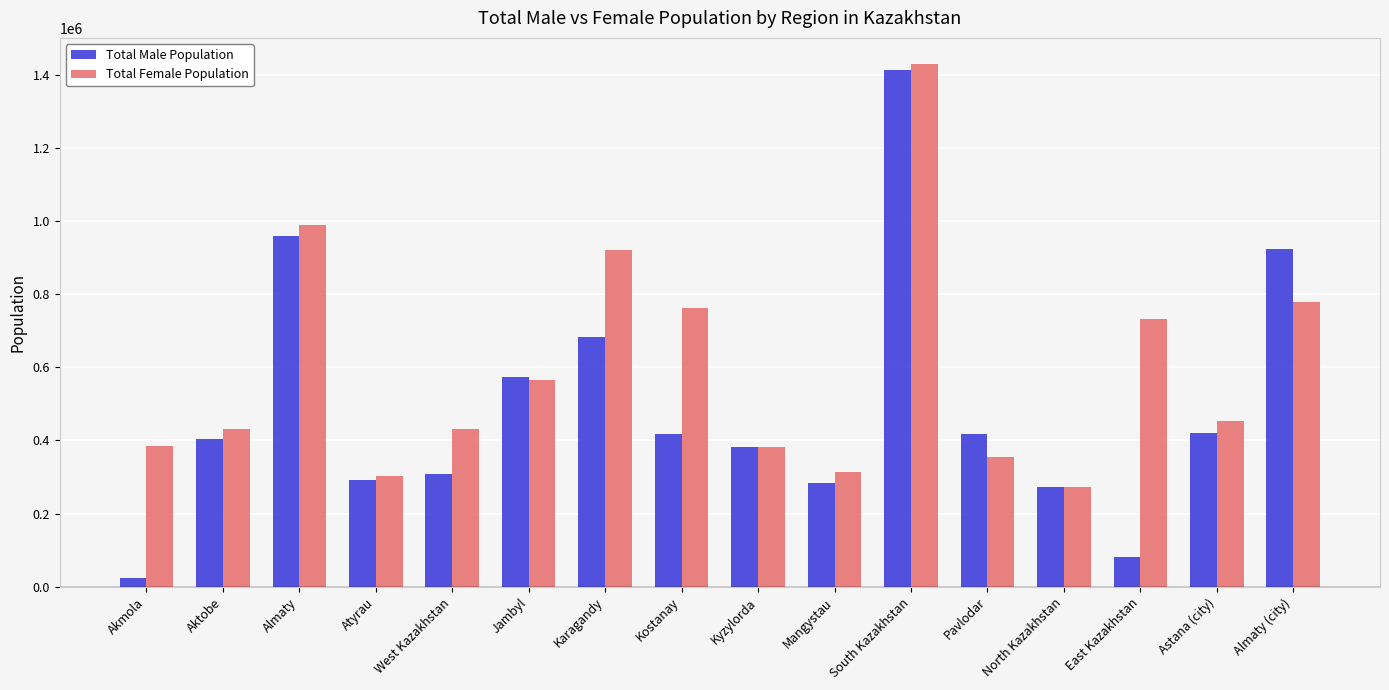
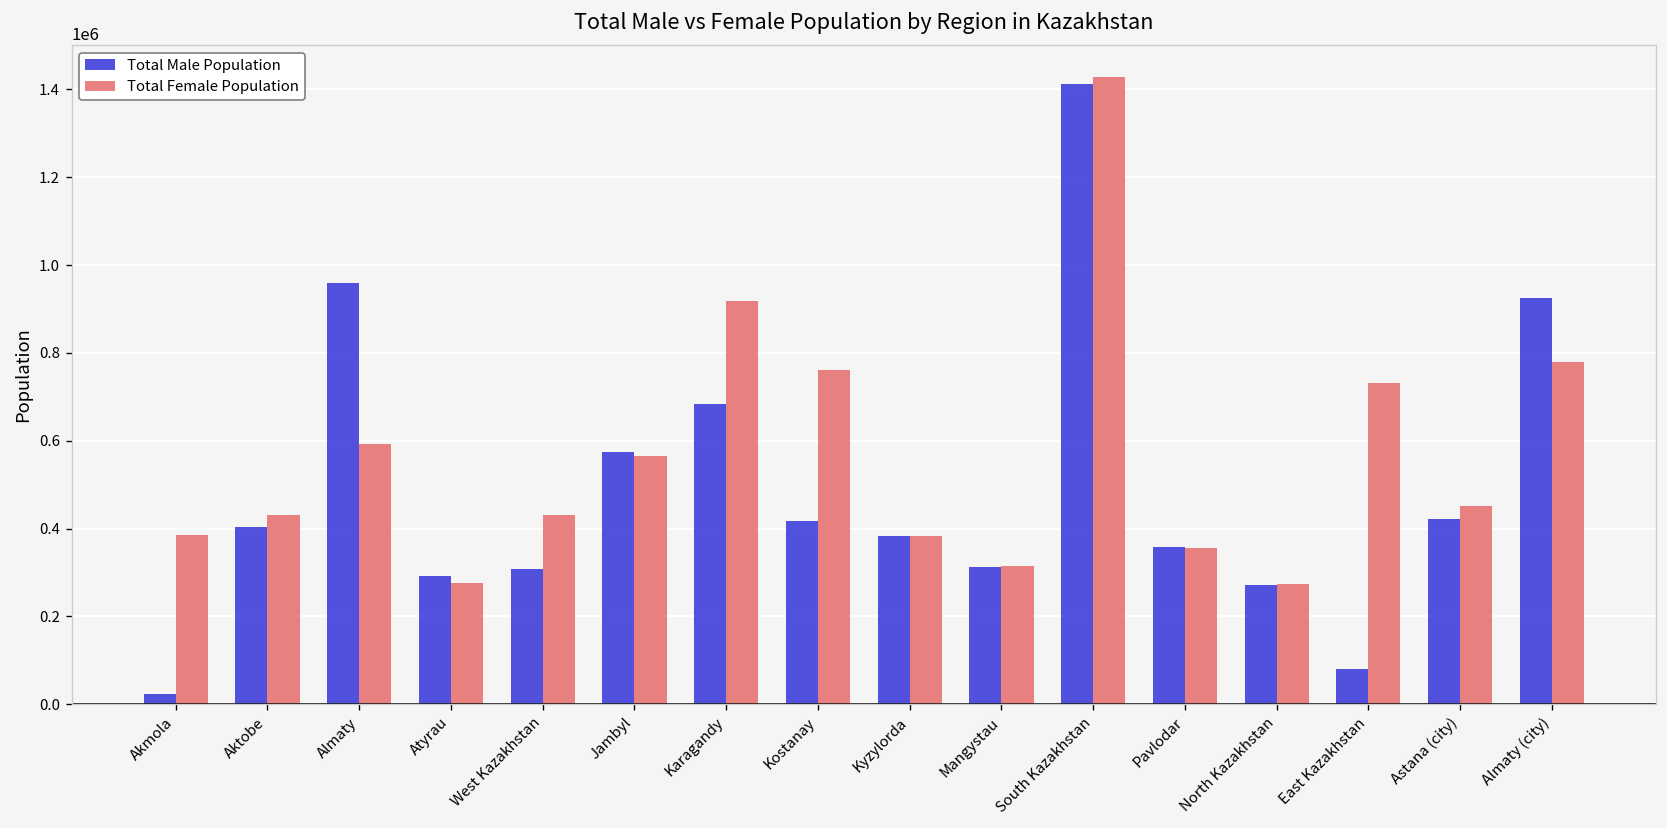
  {
    "Total Male Population": {
      "Akmola": 20000,
      "Aktobe": 400000,
      "Almaty": 960000,
      "Atyrau": 290000,
      "West Kazakhstan": 310000,
      "Jambyl": 570000,
      "Karagandy": 680000,
      "Kostanay": 420000,
      "Kyzylorda": 380000,
-     "Mangystau": 280000,
+     "Mangystau": 310000,
      "South Kazakhstan": 1410000,
-     "Pavlodar": 420000,
+     "Pavlodar": 360000,
      "North Kazakhstan": 270000,
      "East Kazakhstan": 80000,
      "Astana (city)": 420000,
      "Almaty (city)": 920000
    },
    "Total Female Population": {
      "Akmola": 380000,
      "Aktobe": 430000,
-     "Almaty": 990000,
-     "Atyrau": 300000,
+     "Almaty": 590000,
+     "Atyrau": 280000,
      "West Kazakhstan": 430000,
      "Jambyl": 570000,
      "Karagandy": 920000,
      "Kostanay": 760000,
      "Kyzylorda": 380000,
      "Mangystau": 310000,
      "South Kazakhstan": 1430000,
      "Pavlodar": 350000,
      "North Kazakhstan": 270000,
      "East Kazakhstan": 730000,
      "Astana (city)": 450000,
      "Almaty (city)": 780000
    }
  }
